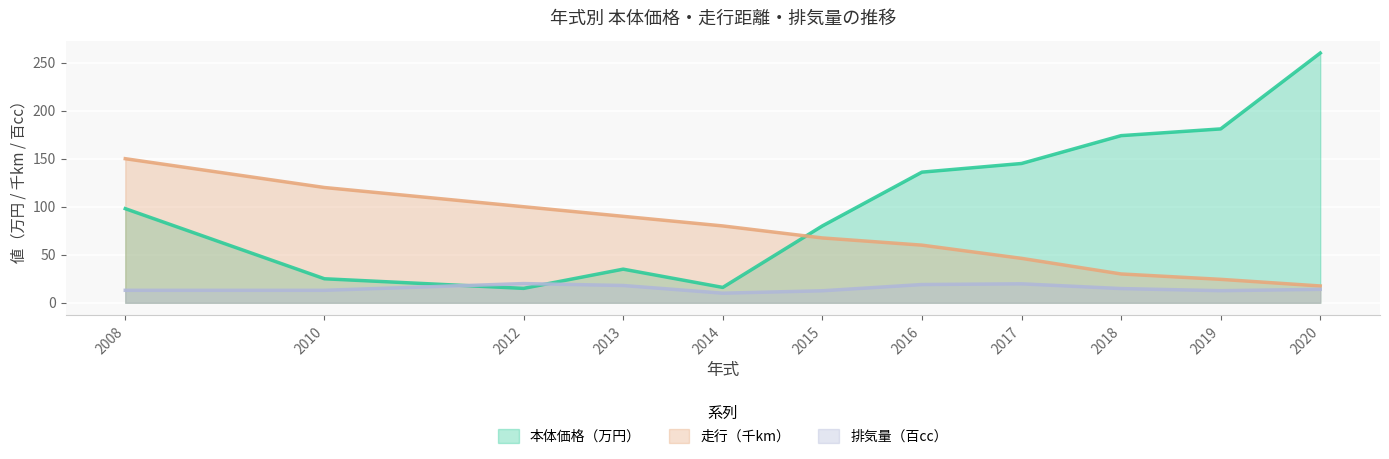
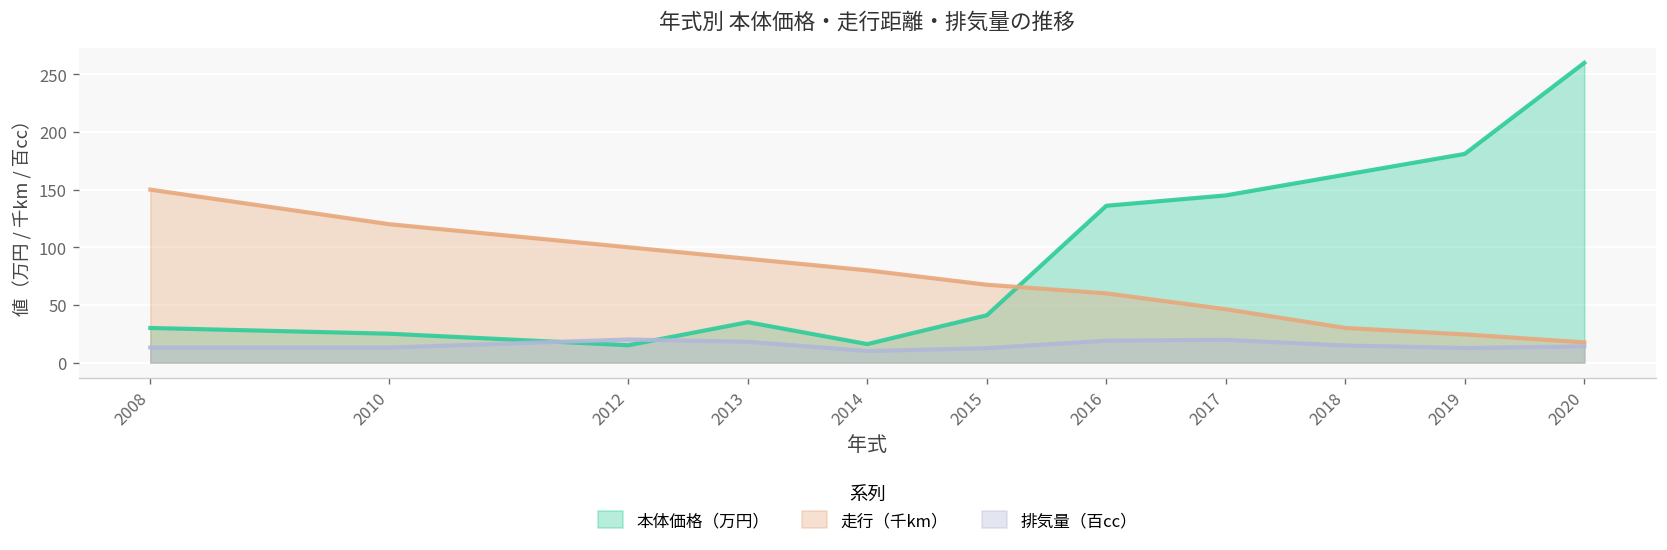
  {
    "本体価格（万円）": {
-     "2008": 100,
+     "2008": 30,
      "2010": 30,
      "2012": 20,
      "2013": 40,
      "2014": 20,
-     "2015": 80,
+     "2015": 40,
      "2016": 140,
      "2017": 150,
-     "2018": 170,
+     "2018": 160,
      "2019": 180,
      "2020": 260
    }
  }
